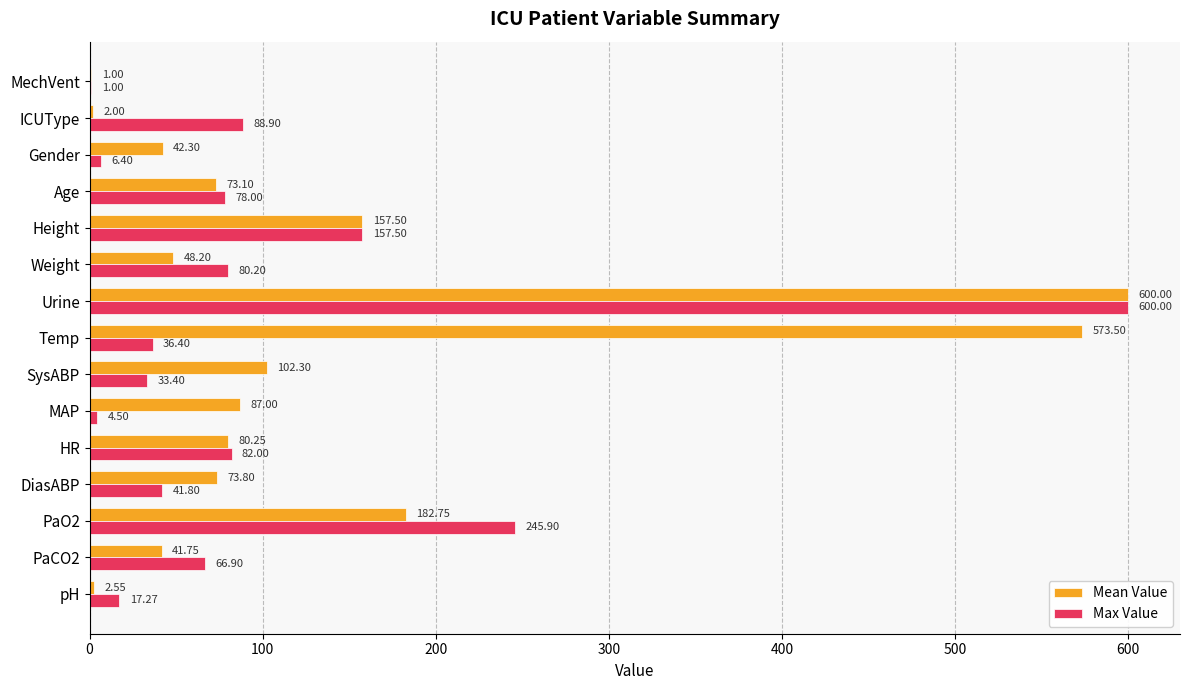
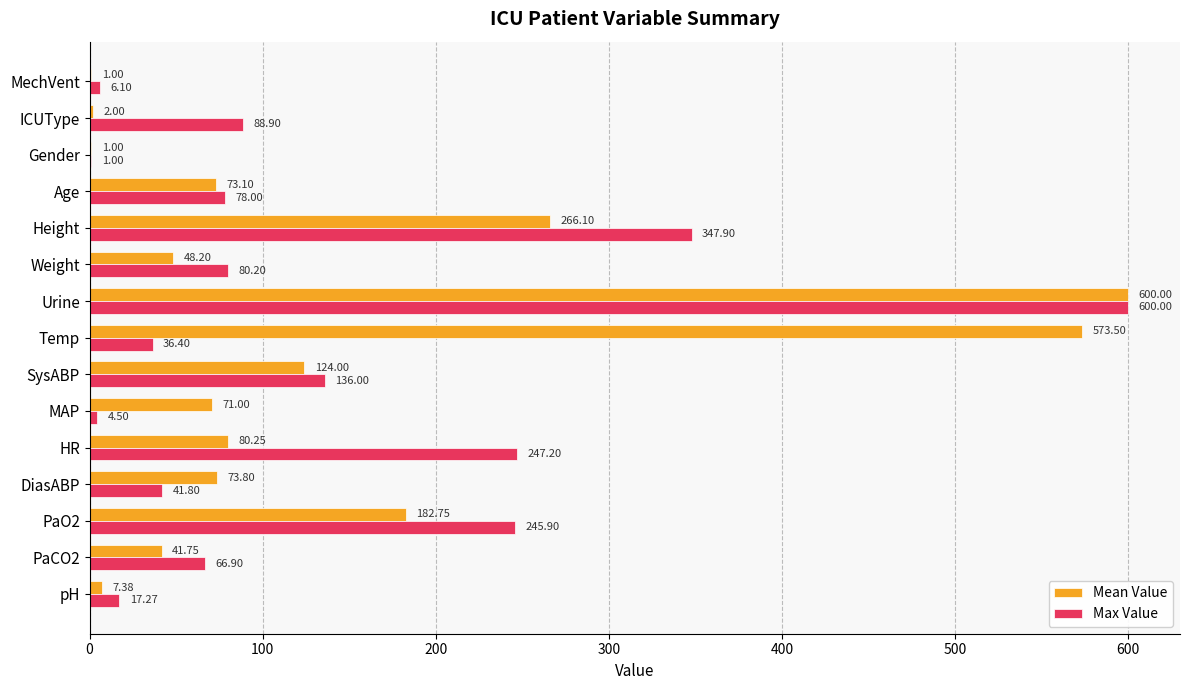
  {
    "Mean Value": {
      "MechVent": 1.00,
      "ICUType": 2.00,
-     "Gender": 42.30,
+     "Gender": 1.00,
      "Age": 73.10,
-     "Height": 157.50,
+     "Height": 266.10,
      "Weight": 48.20,
      "Urine": 600.00,
      "Temp": 573.50,
-     "SysABP": 102.30,
-     "MAP": 87.00,
+     "SysABP": 124.00,
+     "MAP": 71.00,
      "HR": 80.25,
      "DiasABP": 73.80,
      "PaO2": 182.75,
      "PaCO2": 41.75,
-     "pH": 2.55
+     "pH": 7.38
    },
    "Max Value": {
-     "MechVent": 1.00,
+     "MechVent": 6.10,
      "ICUType": 88.90,
-     "Gender": 6.40,
+     "Gender": 1.00,
      "Age": 78.00,
-     "Height": 157.50,
+     "Height": 347.90,
      "Weight": 80.20,
      "Urine": 600.00,
      "Temp": 36.40,
-     "SysABP": 33.40,
+     "SysABP": 136.00,
      "MAP": 4.50,
-     "HR": 82.00,
+     "HR": 247.20,
      "DiasABP": 41.80,
      "PaO2": 245.90,
      "PaCO2": 66.90,
      "pH": 17.27
    }
  }
